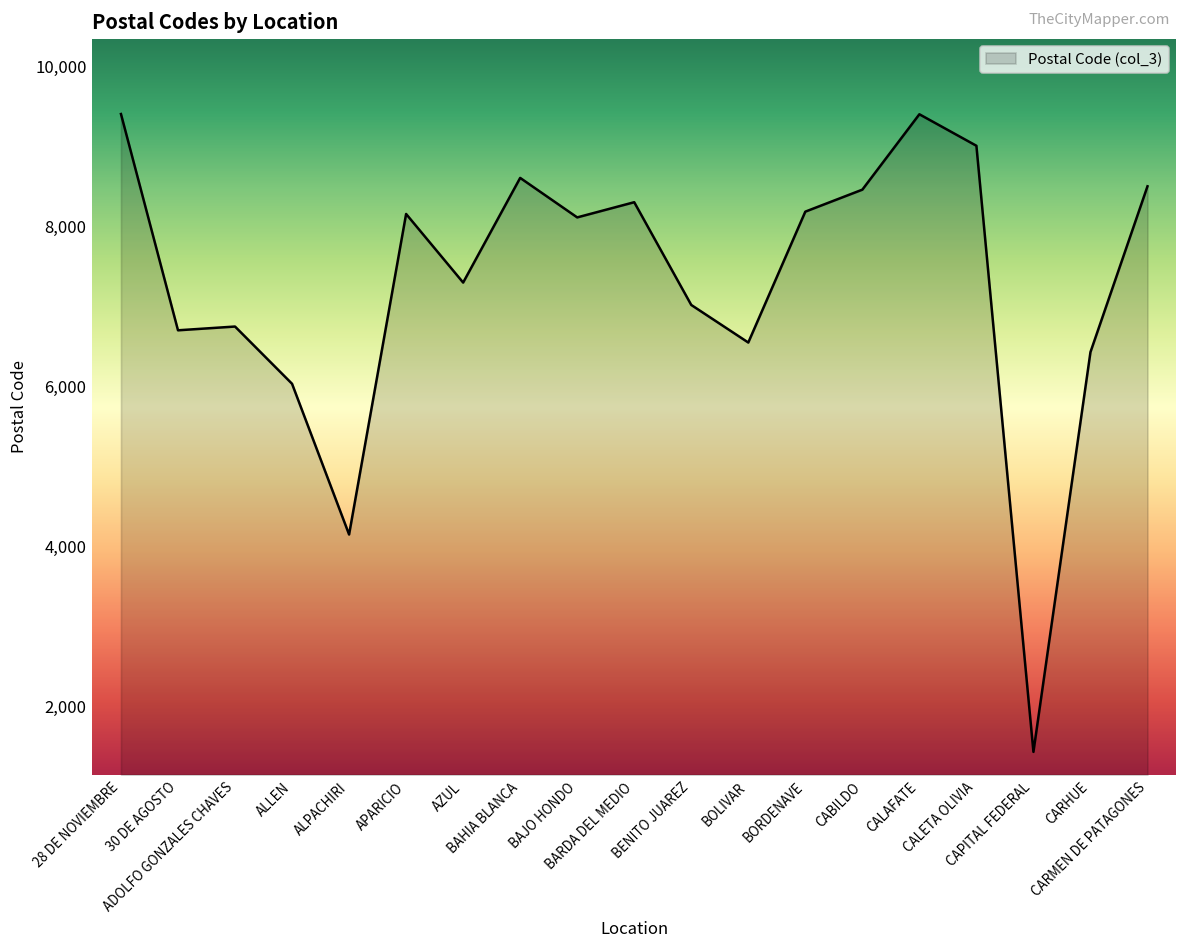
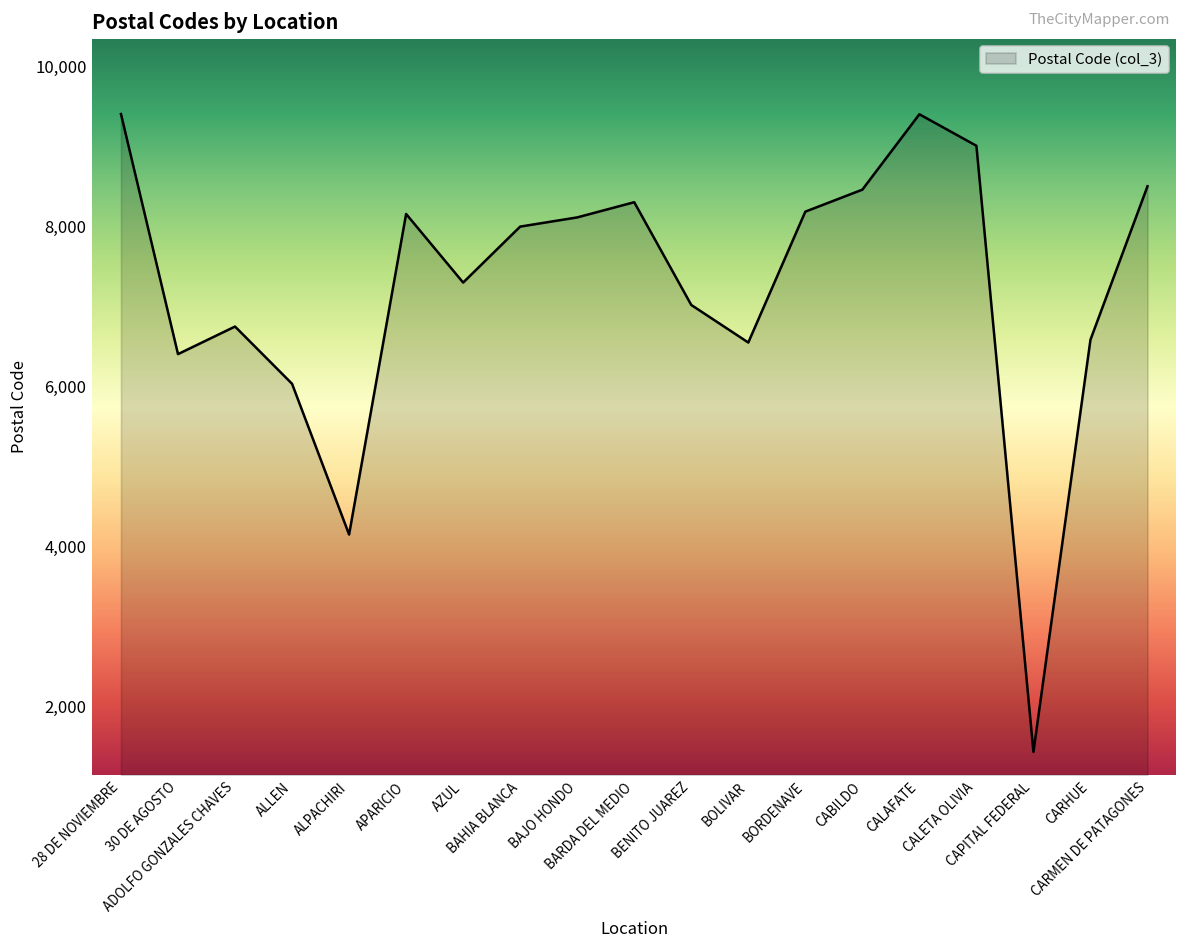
  {
    "28 DE NOVIEMBRE": "9,400",
-   "30 DE AGOSTO": "6,700",
+   "30 DE AGOSTO": "6,400",
    "ADOLFO GONZALES CHAVES": "6,800",
    "ALLEN": "6,000",
    "ALPACHIRI": "4,100",
    "APARICIO": "8,200",
    "AZUL": "7,300",
-   "BAHIA BLANCA": "8,600",
+   "BAHIA BLANCA": "8,000",
    "BAJO HONDO": "8,100",
    "BARDA DEL MEDIO": "8,300",
    "BENITO JUAREZ": "7,000",
    "BOLIVAR": "6,600",
    "BORDENAVE": "8,200",
    "CABILDO": "8,500",
    "CALAFATE": "9,400",
    "CALETA OLIVIA": "9,000",
    "CAPITAL FEDERAL": "1,400",
-   "CARHUE": "6,400",
+   "CARHUE": "6,600",
    "CARMEN DE PATAGONES": "8,500"
  }
